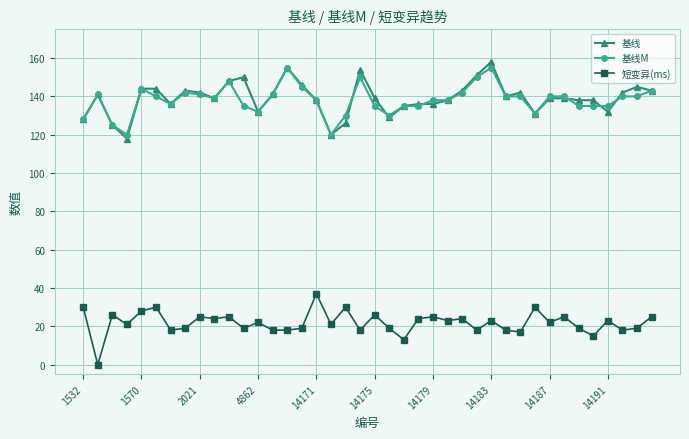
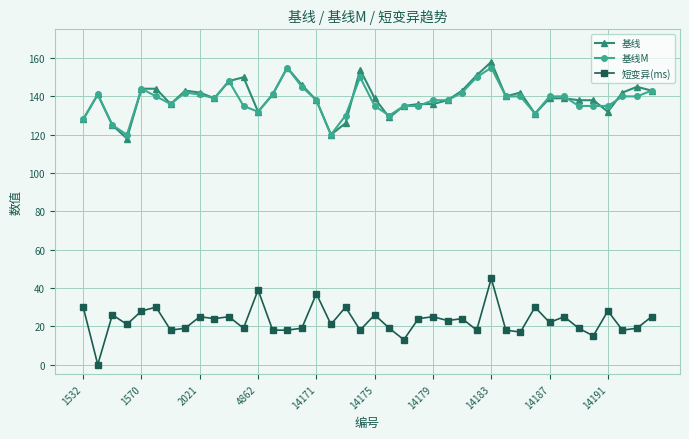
  {
    "短变异(ms)": {
      "1532": 30,
      "1570": 28,
      "2021": 25,
-     "4862": 22,
+     "4862": 39,
      "14171": 37,
      "14175": 26,
      "14179": 25,
-     "14183": 23,
+     "14183": 45,
      "14187": 22,
-     "14191": 23
+     "14191": 28
    }
  }
